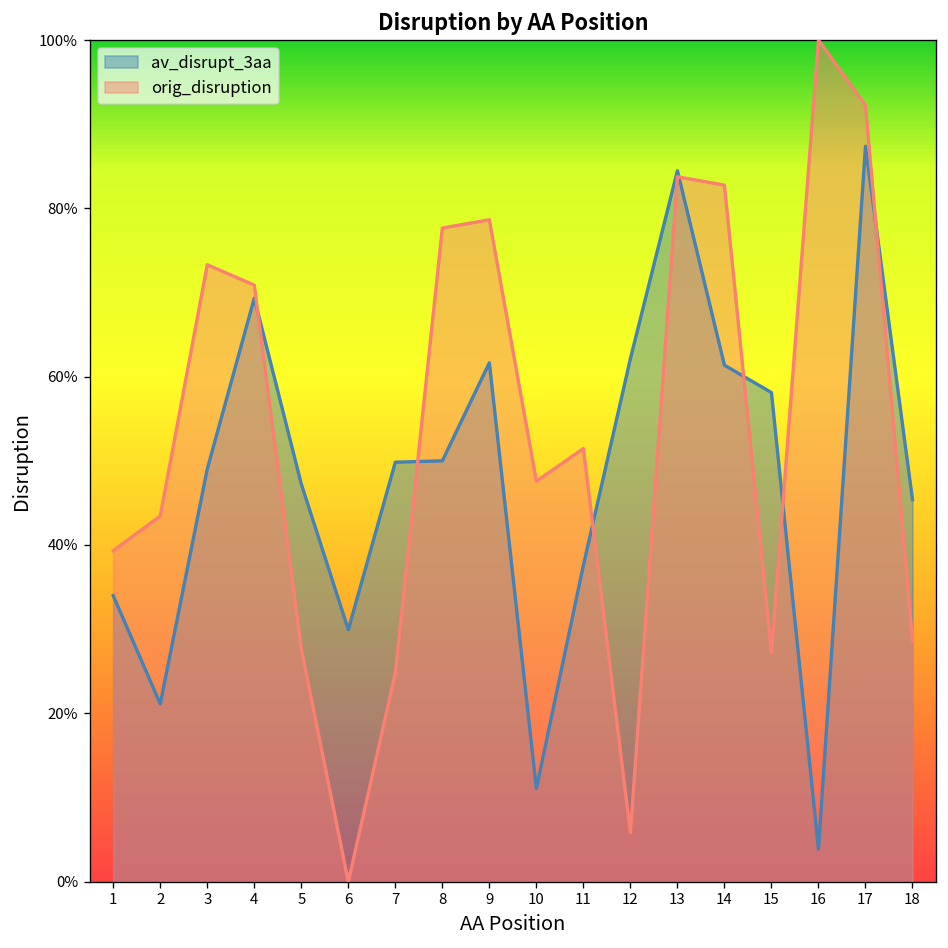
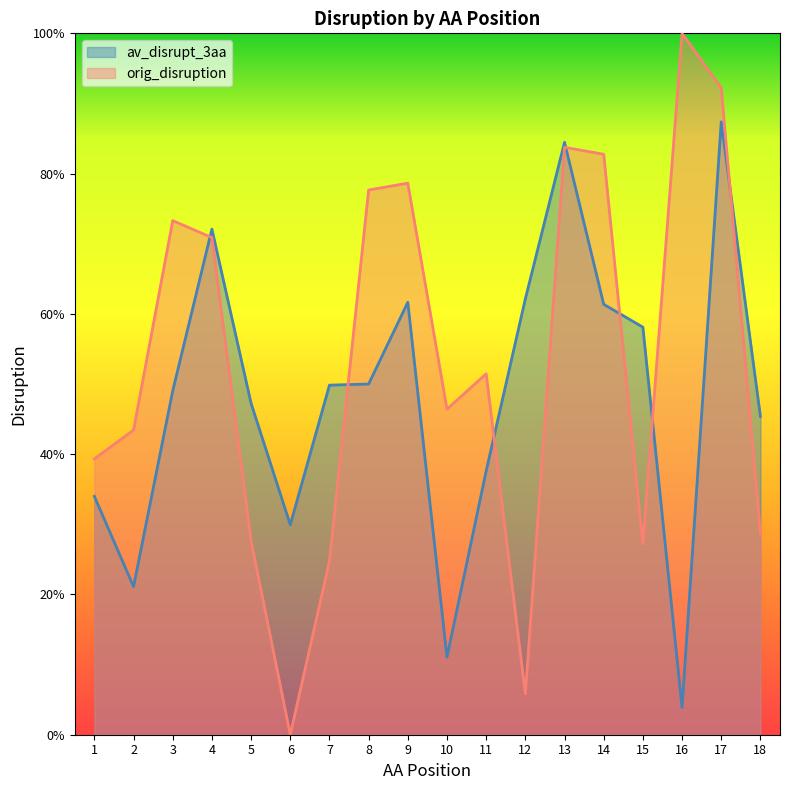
  {
    "av_disrupt_3aa": {
      "1": "34%",
      "2": "21%",
      "3": "49%",
-     "4": "69%",
+     "4": "72%",
      "5": "47%",
      "6": "30%",
      "7": "50%",
      "8": "50%",
      "9": "62%",
      "10": "11%",
      "11": "38%",
      "12": "62%",
      "13": "84%",
      "14": "61%",
      "15": "58%",
      "16": "4%",
      "17": "87%",
      "18": "45%"
    },
    "orig_disruption": {
      "1": "39%",
      "2": "43%",
      "3": "73%",
      "4": "71%",
      "5": "28%",
      "6": "0%",
      "7": "25%",
      "8": "78%",
      "9": "79%",
-     "10": "48%",
+     "10": "46%",
      "11": "51%",
      "12": "6%",
      "13": "84%",
      "14": "83%",
      "15": "27%",
      "16": "100%",
      "17": "92%",
      "18": "29%"
    }
  }
